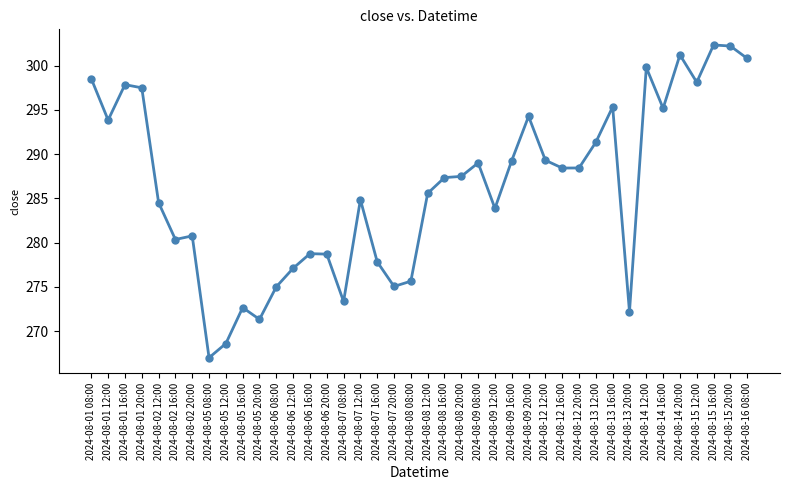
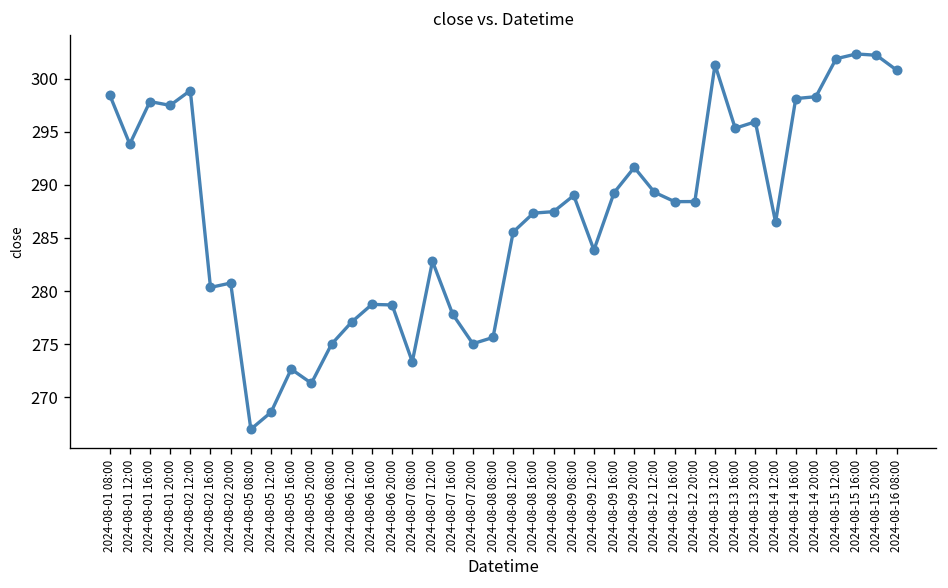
  {
    "2024-08-01 08:00": 299,
    "2024-08-01 12:00": 294,
    "2024-08-01 16:00": 298,
    "2024-08-01 20:00": 297,
-   "2024-08-02 12:00": 285,
+   "2024-08-02 12:00": 299,
    "2024-08-02 16:00": 280,
    "2024-08-02 20:00": 281,
    "2024-08-05 08:00": 267,
    "2024-08-05 12:00": 269,
    "2024-08-05 16:00": 273,
    "2024-08-05 20:00": 271,
    "2024-08-06 08:00": 275,
    "2024-08-06 12:00": 277,
    "2024-08-06 16:00": 279,
    "2024-08-06 20:00": 279,
    "2024-08-07 08:00": 273,
-   "2024-08-07 12:00": 285,
+   "2024-08-07 12:00": 283,
    "2024-08-07 16:00": 278,
    "2024-08-07 20:00": 275,
    "2024-08-08 08:00": 276,
    "2024-08-08 12:00": 286,
    "2024-08-08 16:00": 287,
    "2024-08-08 20:00": 287,
    "2024-08-09 08:00": 289,
    "2024-08-09 12:00": 284,
    "2024-08-09 16:00": 289,
-   "2024-08-09 20:00": 294,
+   "2024-08-09 20:00": 292,
    "2024-08-12 12:00": 289,
    "2024-08-12 16:00": 288,
    "2024-08-12 20:00": 288,
-   "2024-08-13 12:00": 291,
+   "2024-08-13 12:00": 301,
    "2024-08-13 16:00": 295,
-   "2024-08-13 20:00": 272,
-   "2024-08-14 12:00": 300,
-   "2024-08-14 16:00": 295,
-   "2024-08-14 20:00": 301,
-   "2024-08-15 12:00": 298,
+   "2024-08-13 20:00": 296,
+   "2024-08-14 12:00": 286,
+   "2024-08-14 16:00": 298,
+   "2024-08-14 20:00": 298,
+   "2024-08-15 12:00": 302,
    "2024-08-15 16:00": 302,
    "2024-08-15 20:00": 302,
    "2024-08-16 08:00": 301
  }
